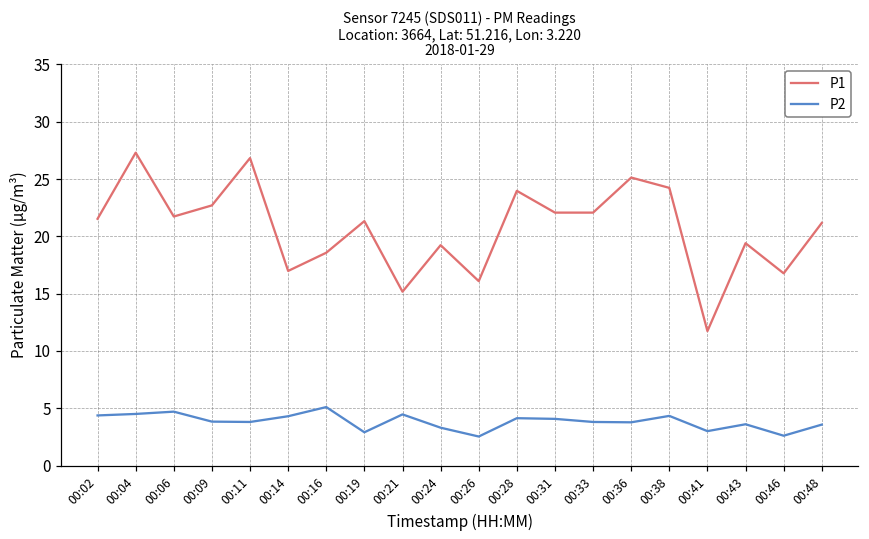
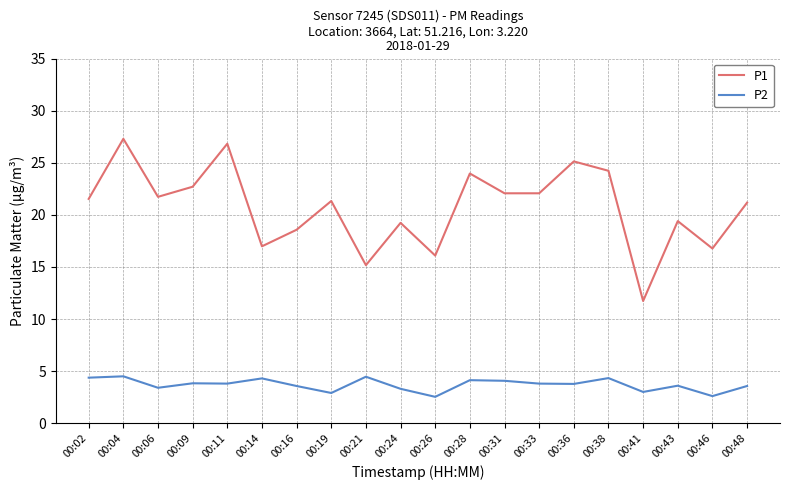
  {
    "P1": {
      "00:02": 21.5,
      "00:04": 27.3,
      "00:06": 21.7,
      "00:09": 22.7,
      "00:11": 26.8,
      "00:14": 17.0,
      "00:16": 18.6,
      "00:19": 21.3,
      "00:21": 15.2,
      "00:24": 19.2,
      "00:26": 16.1,
      "00:28": 24.0,
      "00:31": 22.1,
      "00:33": 22.1,
      "00:36": 25.1,
      "00:38": 24.2,
      "00:41": 11.7,
      "00:43": 19.4,
      "00:46": 16.8,
      "00:48": 21.2
    },
    "P2": {
      "00:02": 4.4,
      "00:04": 4.5,
-     "00:06": 4.7,
+     "00:06": 3.4,
      "00:09": 3.8,
      "00:11": 3.8,
      "00:14": 4.3,
-     "00:16": 5.1,
+     "00:16": 3.6,
      "00:19": 2.9,
      "00:21": 4.5,
      "00:24": 3.3,
      "00:26": 2.5,
      "00:28": 4.1,
      "00:31": 4.1,
      "00:33": 3.8,
      "00:36": 3.8,
      "00:38": 4.3,
      "00:41": 3.0,
      "00:43": 3.6,
      "00:46": 2.6,
      "00:48": 3.6
    }
  }
